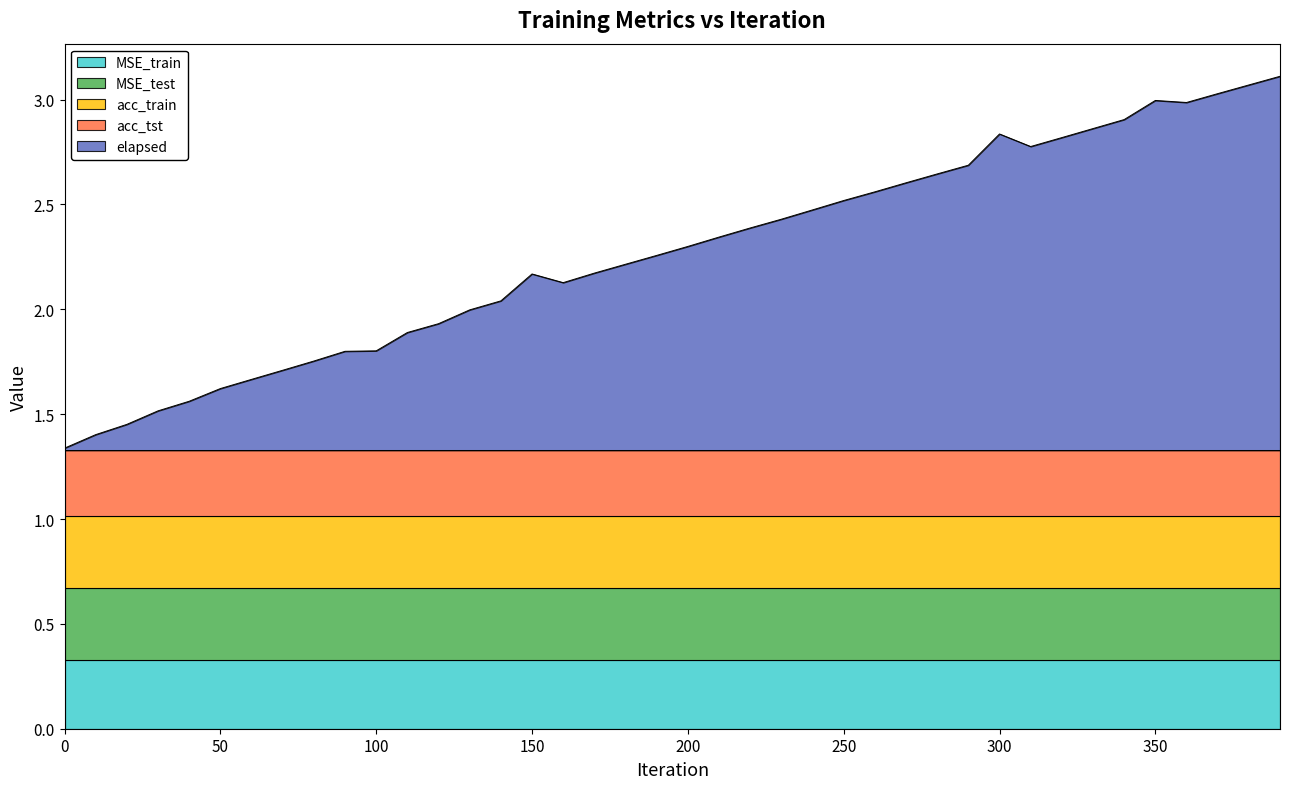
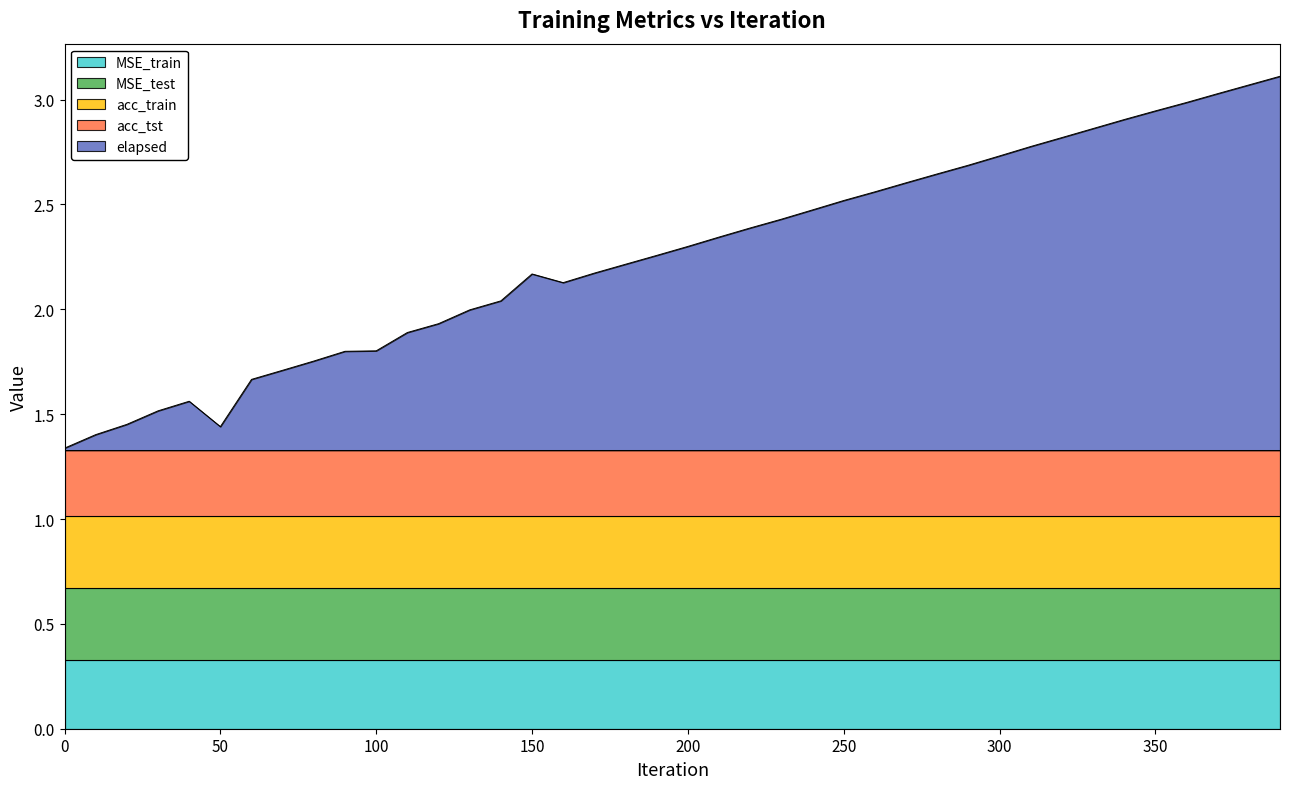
  {
    "MSE_train": {
      "0": 0.33,
      "50": 0.33,
      "100": 0.33,
      "150": 0.33,
      "200": 0.33,
      "250": 0.33,
      "300": 0.33,
      "350": 0.33
    },
    "MSE_test": {
      "0": 0.67,
      "50": 0.67,
      "100": 0.67,
      "150": 0.67,
      "200": 0.67,
      "250": 0.67,
      "300": 0.67,
      "350": 0.67
    },
    "acc_train": {
      "0": 1.01,
      "50": 1.01,
      "100": 1.01,
      "150": 1.01,
      "200": 1.01,
      "250": 1.01,
      "300": 1.01,
      "350": 1.01
    },
    "acc_tst": {
      "50": 1.33,
      "100": 1.33,
      "150": 1.33,
      "200": 1.33,
      "250": 1.33,
      "300": 1.33,
      "350": 1.33
    },
    "elapsed": {
-     "50": 1.62,
+     "50": 1.44,
      "100": 1.80,
      "150": 2.17,
      "200": 2.30,
      "250": 2.52,
-     "300": 2.84,
-     "350": 3.00
+     "300": 2.73,
+     "350": 2.95
    }
  }
